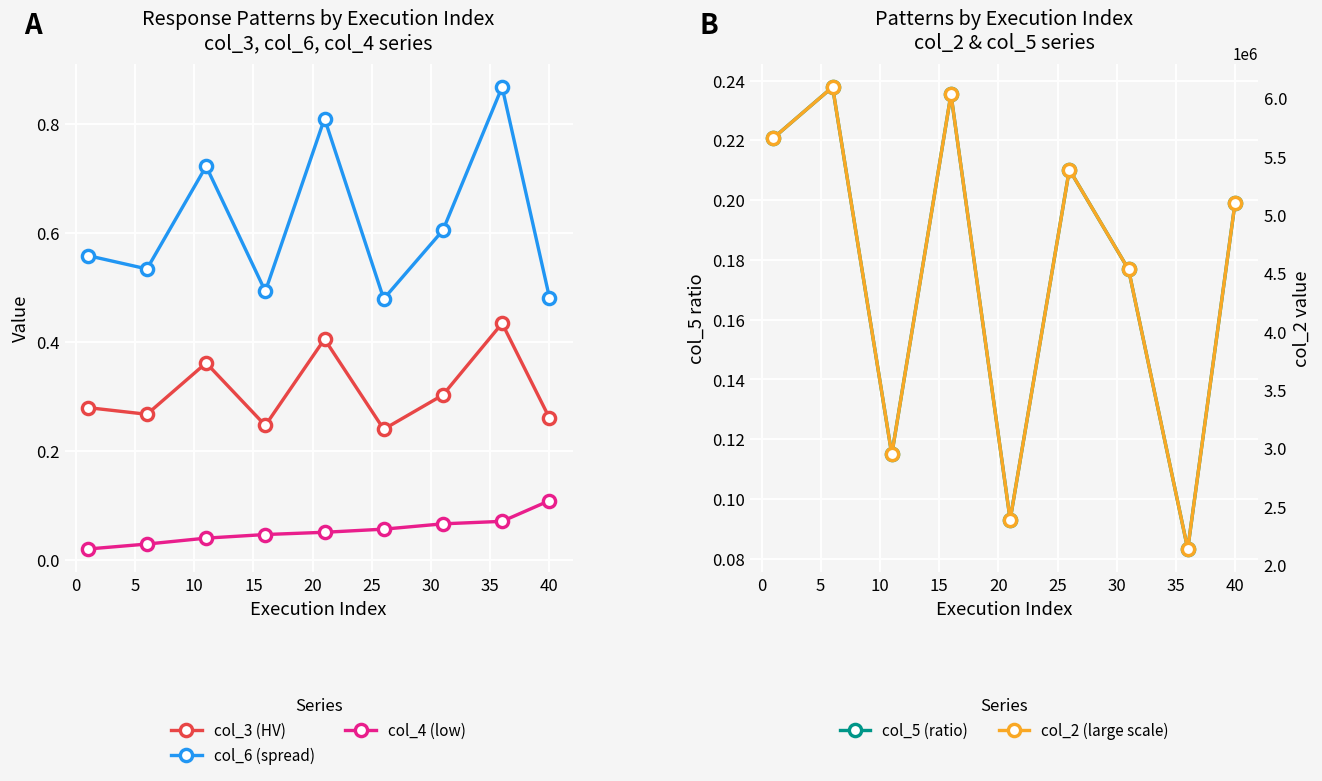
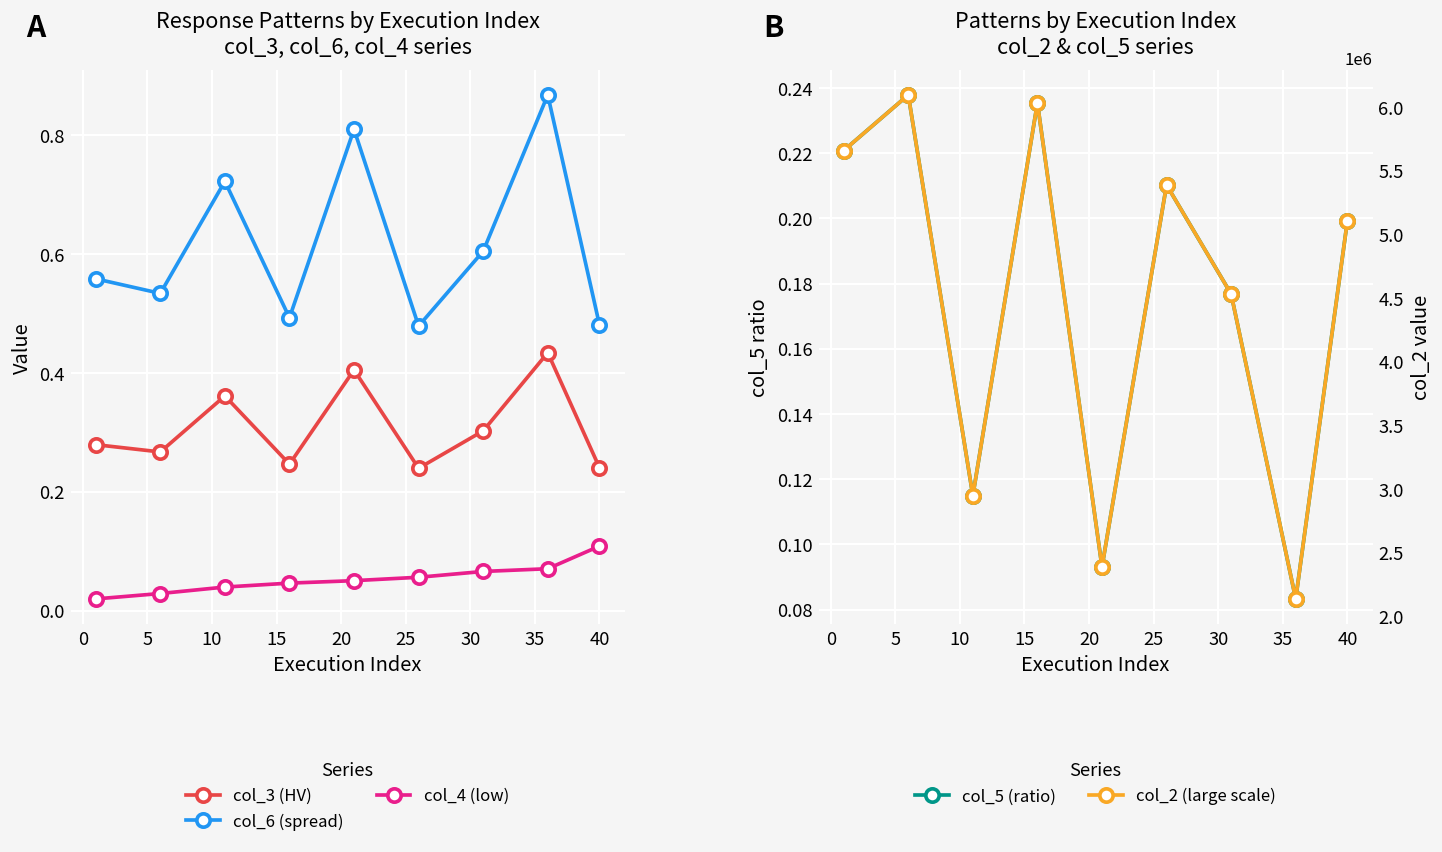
  {
    "Response Patterns by Execution Index col_3, col_6, col_4 series": {
      "col_3 (HV)": {
-       "40": 0.26
+       "40": 0.24
      },
      "col_6 (spread)": {
        "40": 0.48
      },
      "col_4 (low)": {
        "40": 0.11
      }
    }
  }
